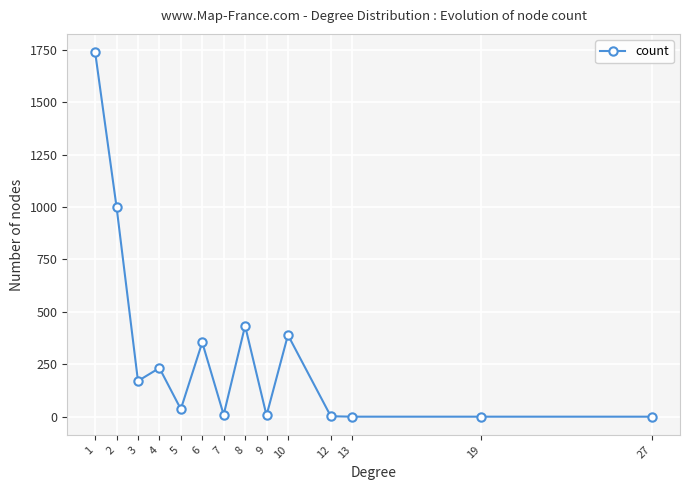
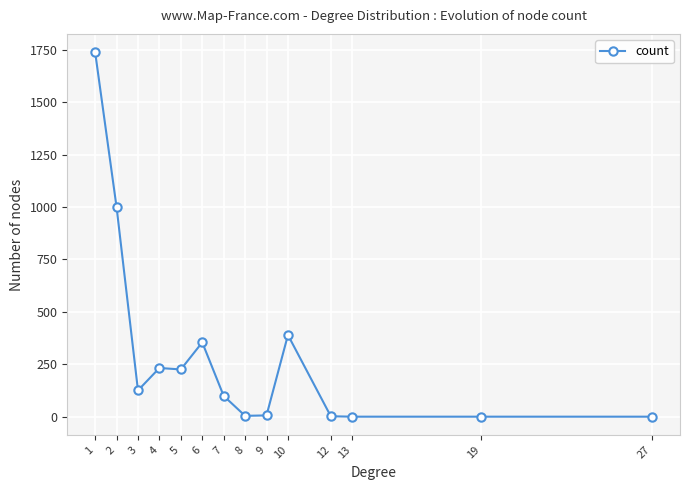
  {
    "1": 1740,
    "2": 1000,
-   "3": 170,
+   "3": 130,
    "4": 230,
-   "5": 40,
+   "5": 230,
    "6": 360,
-   "7": 10,
-   "8": 430,
+   "7": 100,
+   "8": 10,
    "9": 10,
    "10": 390,
    "12": 0,
    "13": 0,
    "19": 0,
    "27": 0
  }
